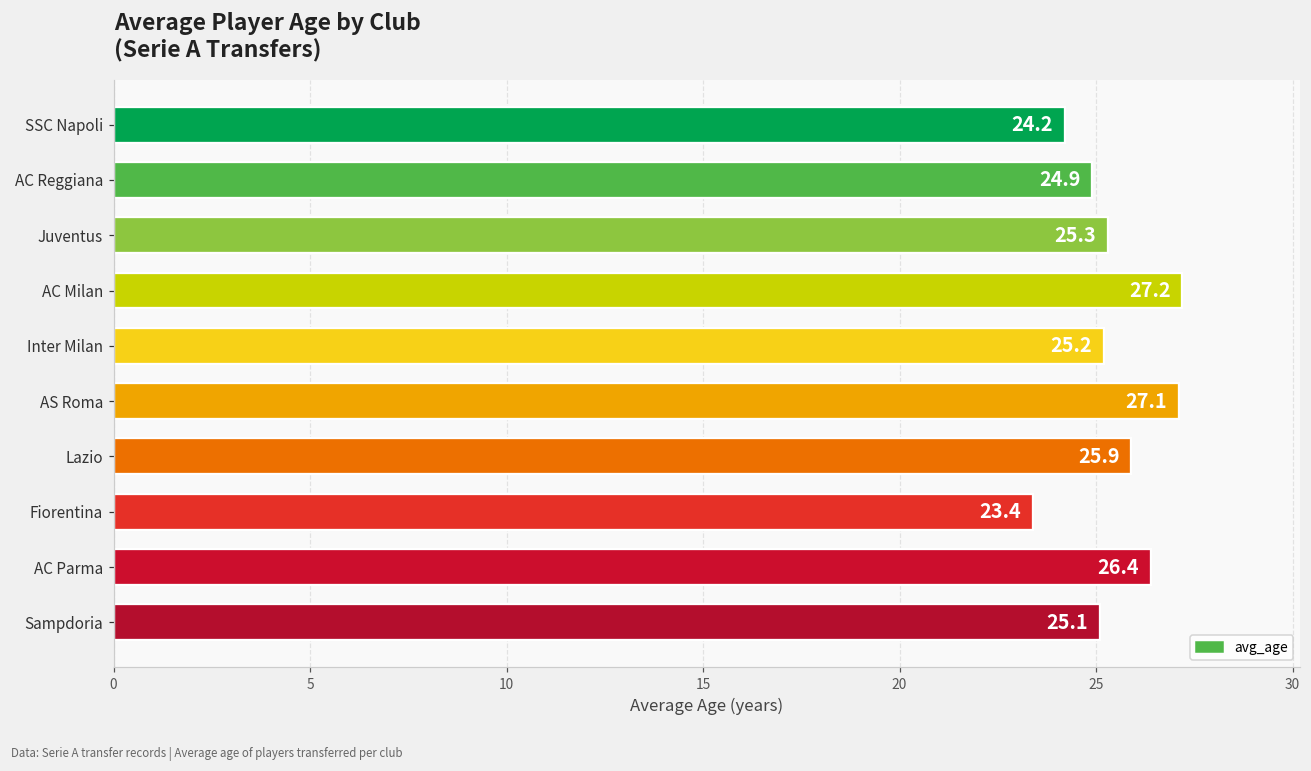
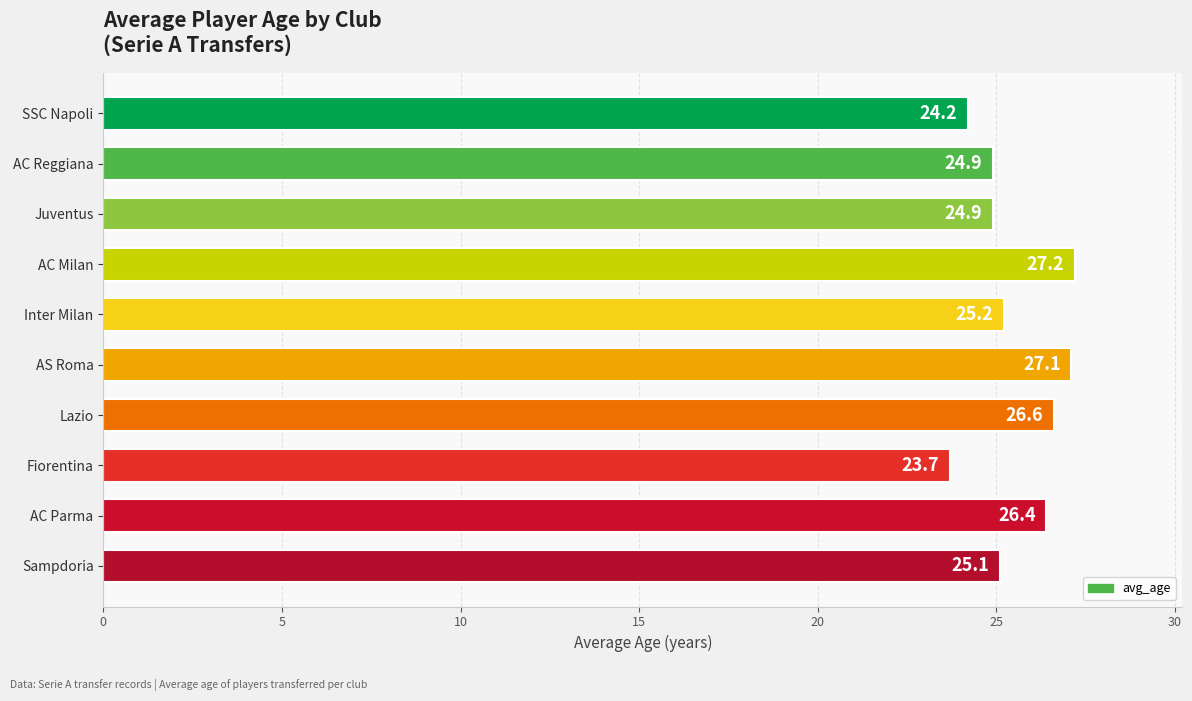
  {
    "SSC Napoli": 24.2,
    "AC Reggiana": 24.9,
-   "Juventus": 25.3,
+   "Juventus": 24.9,
    "AC Milan": 27.2,
    "Inter Milan": 25.2,
    "AS Roma": 27.1,
-   "Lazio": 25.9,
-   "Fiorentina": 23.4,
+   "Lazio": 26.6,
+   "Fiorentina": 23.7,
    "AC Parma": 26.4,
    "Sampdoria": 25.1
  }
